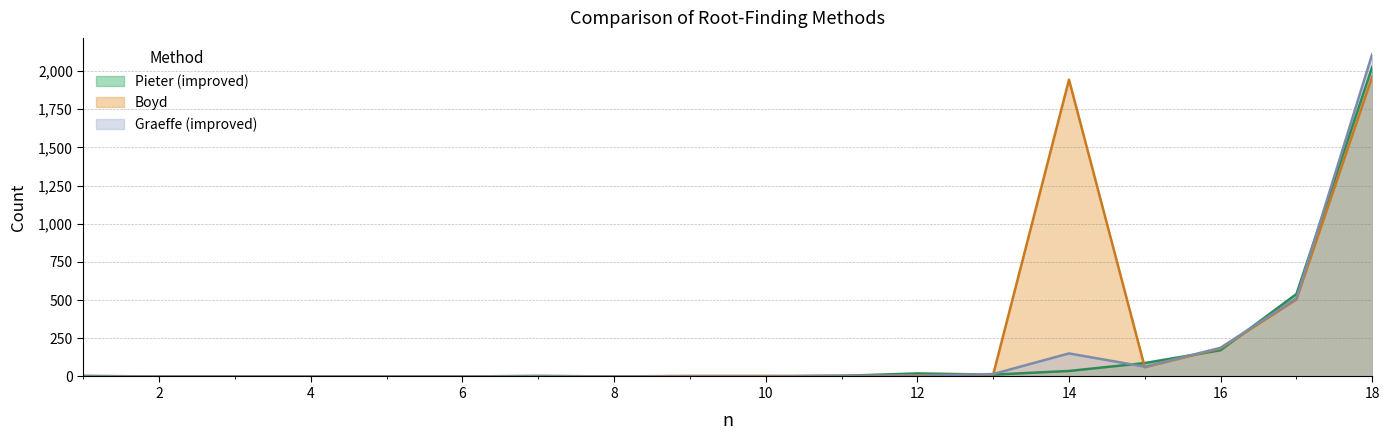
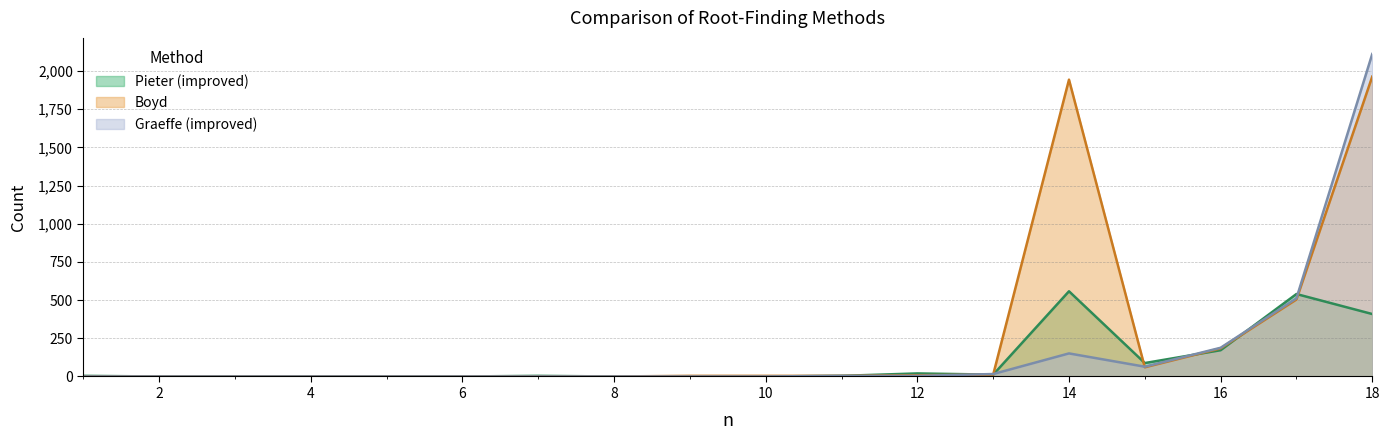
  {
    "Pieter (improved)": {
-     "14": "40",
-     "18": "2,030"
+     "14": "560",
+     "18": "410"
    },
    "Boyd": {
      "14": "1,940",
      "18": "1,960"
    },
    "Graeffe (improved)": {
      "14": "150",
      "18": "2,110"
    }
  }
